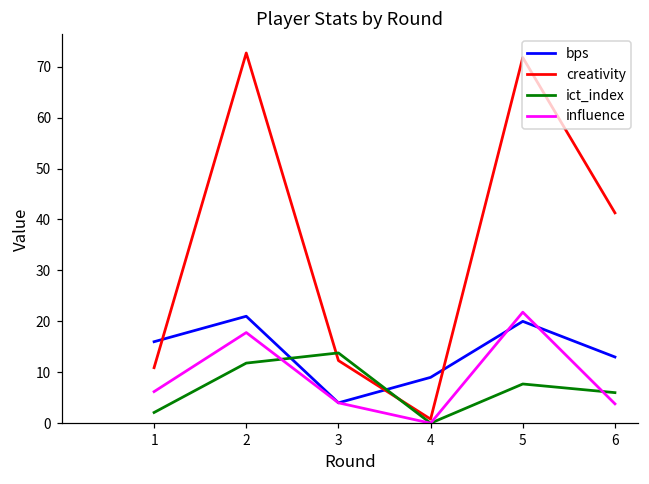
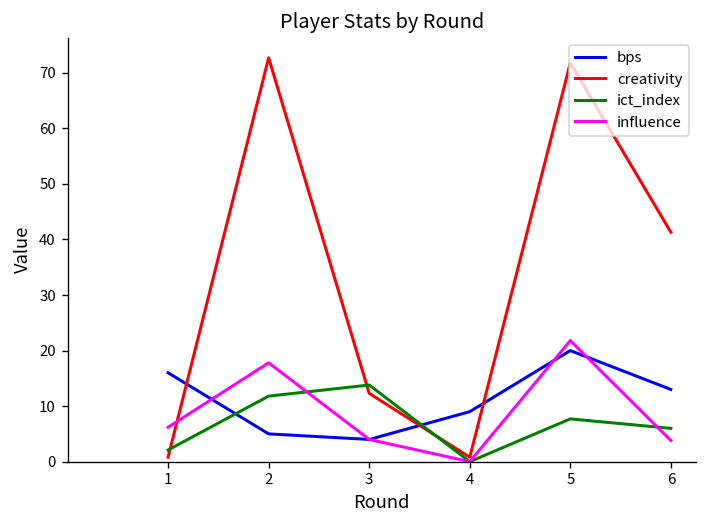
  {
    "bps": {
      "1": 16,
-     "2": 21,
+     "2": 5,
      "4": 9,
      "5": 20,
      "6": 13
    },
    "creativity": {
-     "1": 11,
+     "1": 1,
      "2": 73,
      "3": 12,
      "4": 1,
      "6": 41
    },
    "ict_index": {
      "1": 2,
      "2": 12,
      "3": 14,
      "5": 8,
      "6": 6
    },
    "influence": {
      "1": 6,
      "2": 18,
      "5": 22,
      "6": 4
    }
  }
